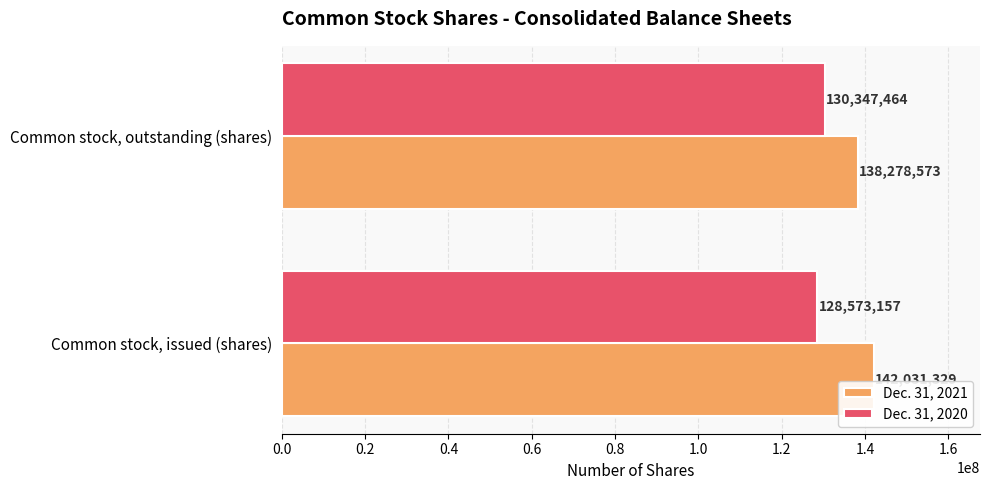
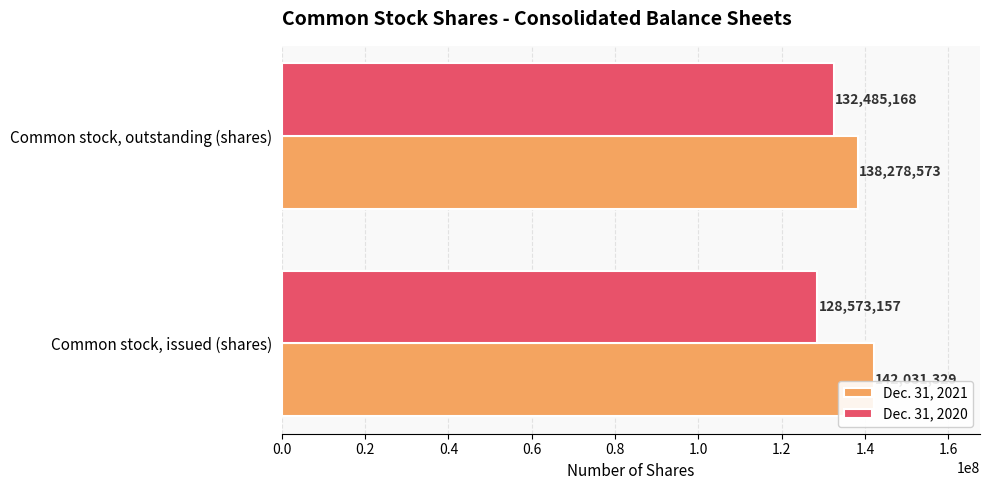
  {
    "Dec. 31, 2021": {
      "Common stock, outstanding (shares)": "138,278,573"
    },
    "Dec. 31, 2020": {
-     "Common stock, outstanding (shares)": "130,347,464",
+     "Common stock, outstanding (shares)": "132,485,168",
      "Common stock, issued (shares)": "128,573,157"
    }
  }
